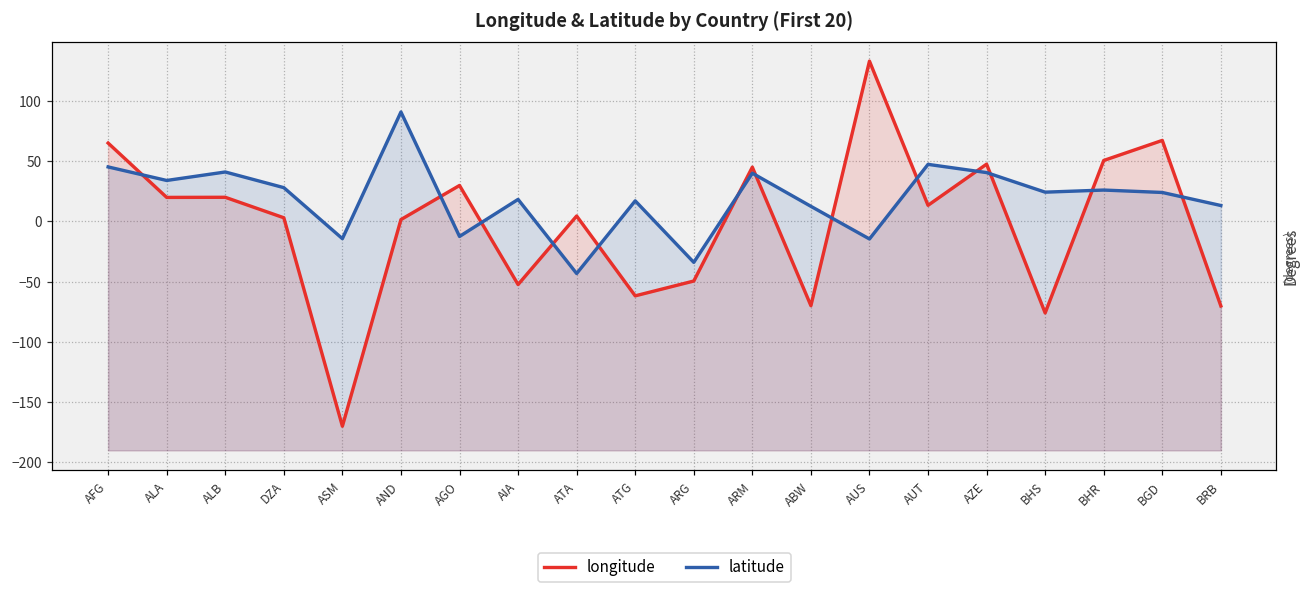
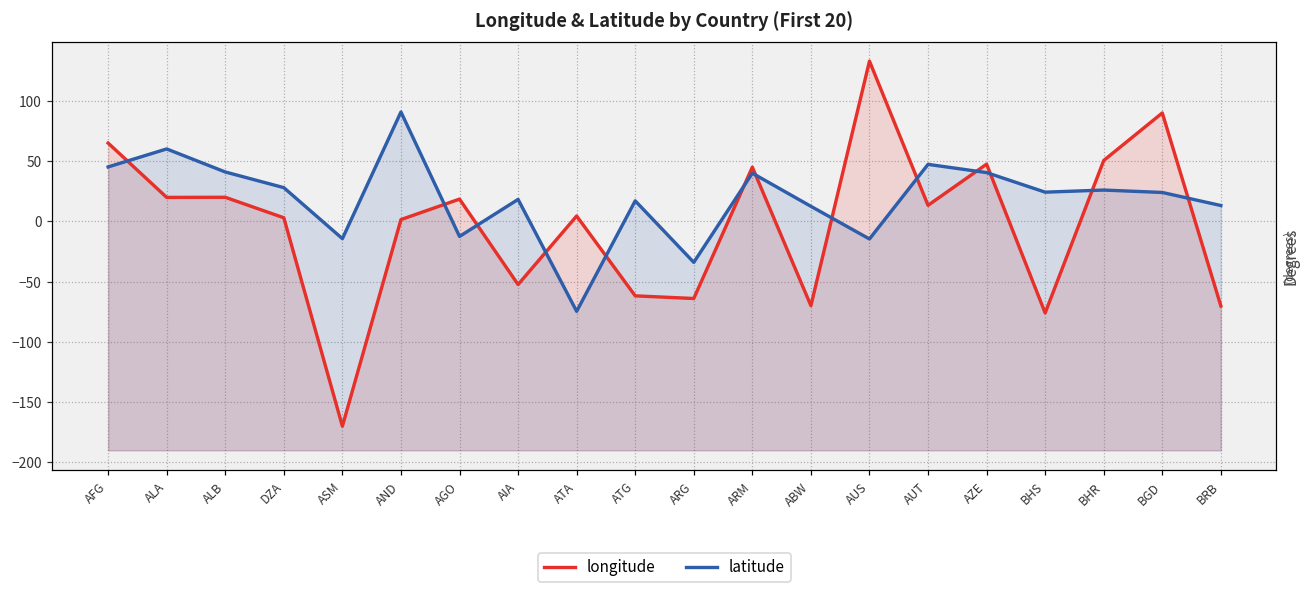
  {
    "longitude": {
      "AFG": 65,
      "ALA": 20,
      "ALB": 20,
      "DZA": 3,
      "ASM": -170,
      "AND": 2,
-     "AGO": 30,
+     "AGO": 19,
      "AIA": -52,
      "ATA": 4,
      "ATG": -62,
-     "ARG": -50,
+     "ARG": -64,
      "ARM": 45,
      "ABW": -70,
      "AUS": 133,
      "AUT": 13,
      "AZE": 48,
      "BHS": -76,
      "BHR": 51,
-     "BGD": 67,
+     "BGD": 90,
      "BRB": -70
    },
    "latitude": {
      "AFG": 45,
-     "ALA": 34,
+     "ALA": 60,
      "ALB": 41,
      "DZA": 28,
      "ASM": -14,
      "AND": 91,
      "AGO": -13,
      "AIA": 18,
-     "ATA": -43,
+     "ATA": -75,
      "ATG": 17,
      "ARG": -34,
      "ARM": 40,
      "ABW": 13,
      "AUS": -15,
      "AUT": 47,
      "AZE": 41,
      "BHS": 24,
      "BHR": 26,
      "BGD": 24,
      "BRB": 13
    }
  }
